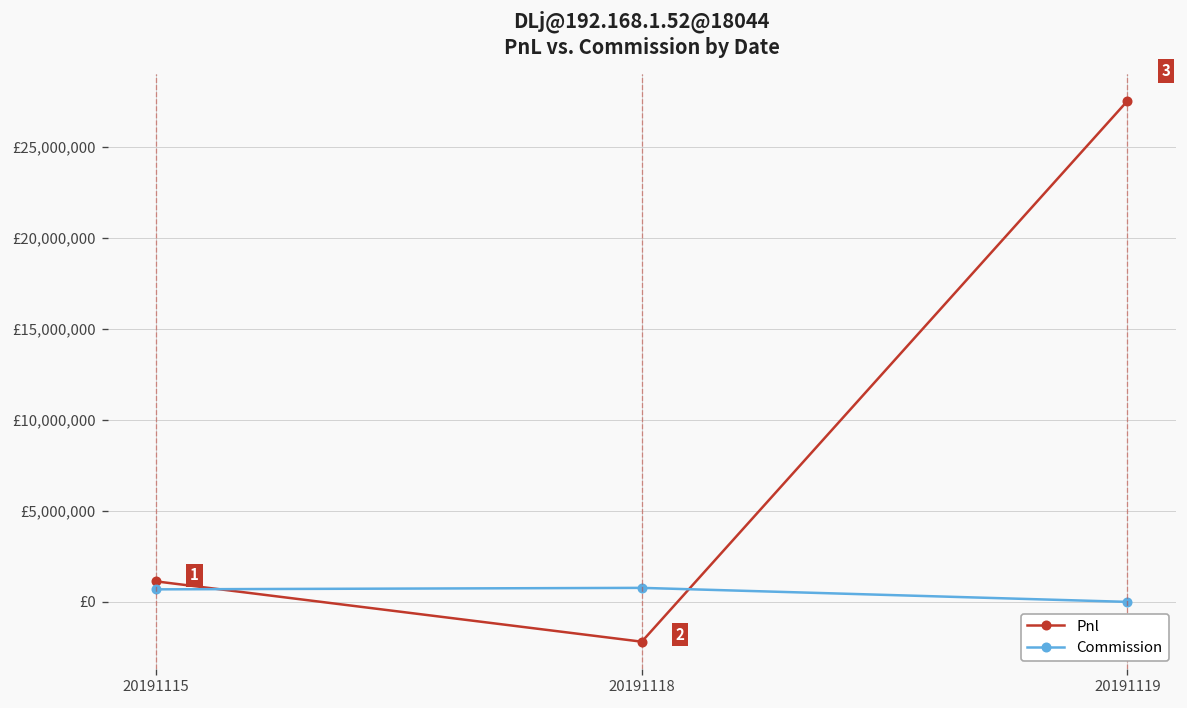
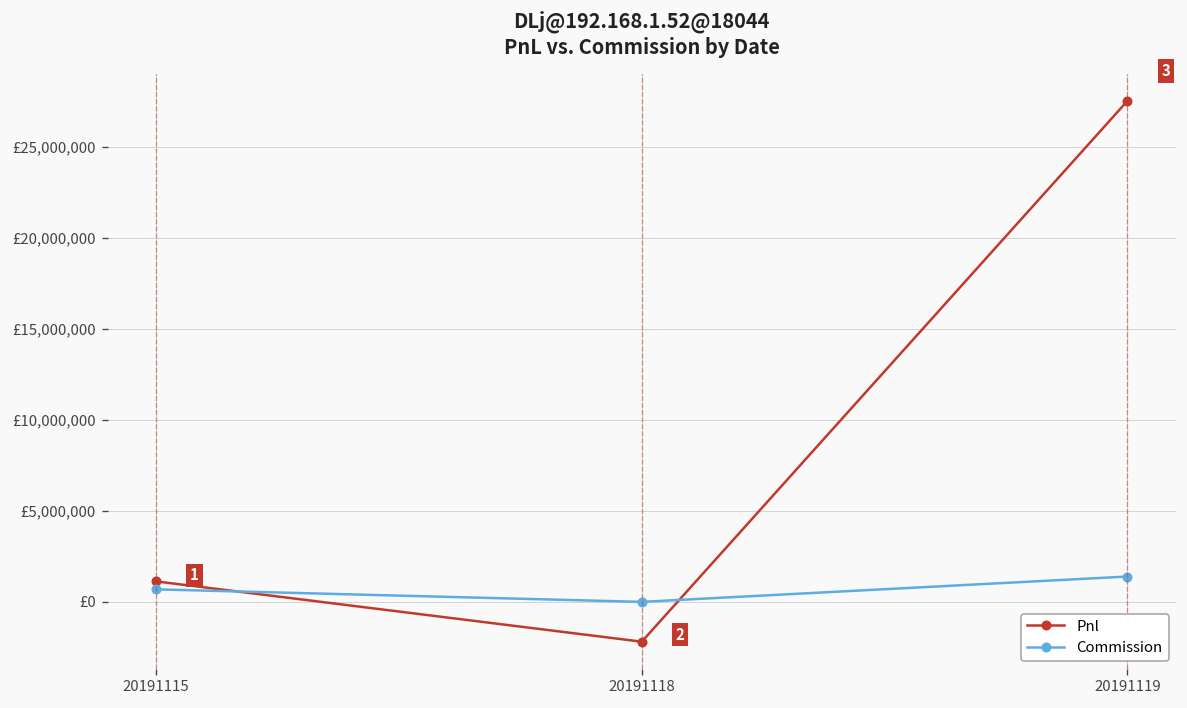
  {
    "Pnl": {
      "20191115": "£1,100,000",
      "20191118": "£-2,200,000",
      "20191119": "£27,500,000"
    },
    "Commission": {
      "20191115": "£700,000",
-     "20191118": "£800,000",
-     "20191119": "£0"
+     "20191118": "£0",
+     "20191119": "£1,400,000"
    }
  }
